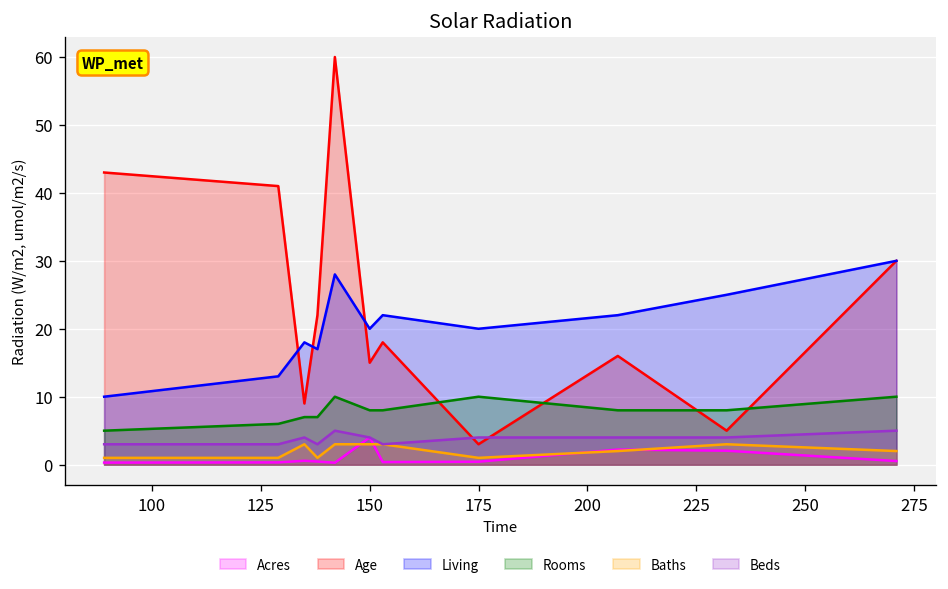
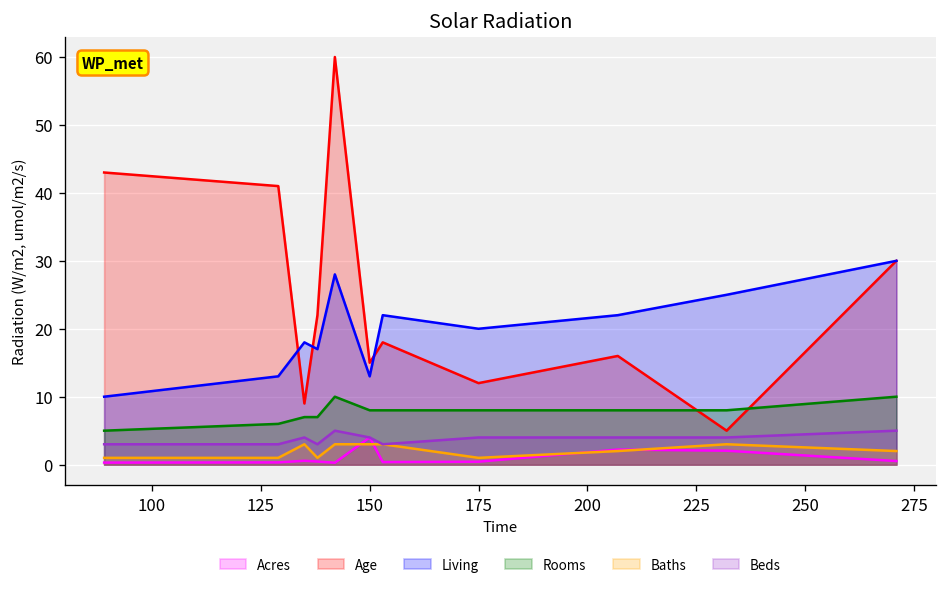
  {
    "Age": {
      "150": 15,
-     "175": 3
+     "175": 12
    },
    "Living": {
-     "150": 20,
+     "150": 13,
      "175": 20
    },
    "Rooms": {
      "150": 8,
-     "175": 10
+     "175": 8
    },
    "Baths": {
      "150": 3,
      "175": 1
    }
  }
